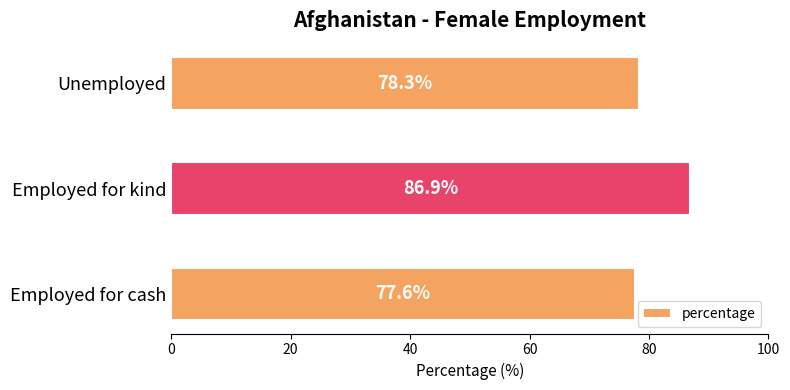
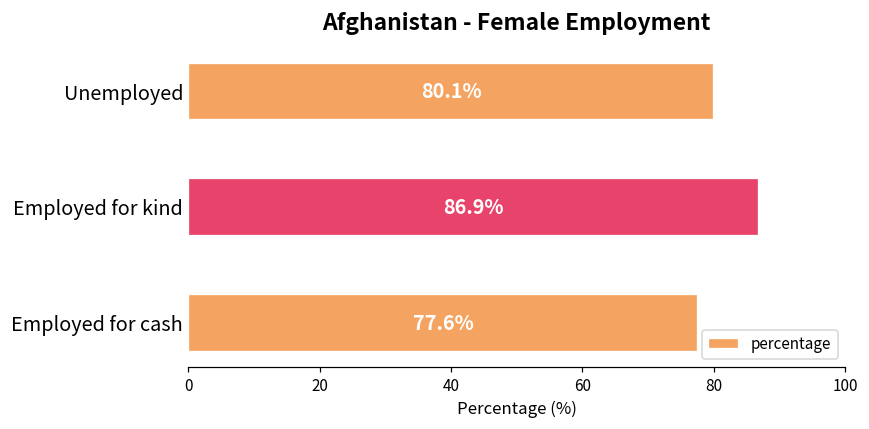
  {
-   "Unemployed": "78.3%",
+   "Unemployed": "80.1%",
    "Employed for kind": "86.9%",
    "Employed for cash": "77.6%"
  }
